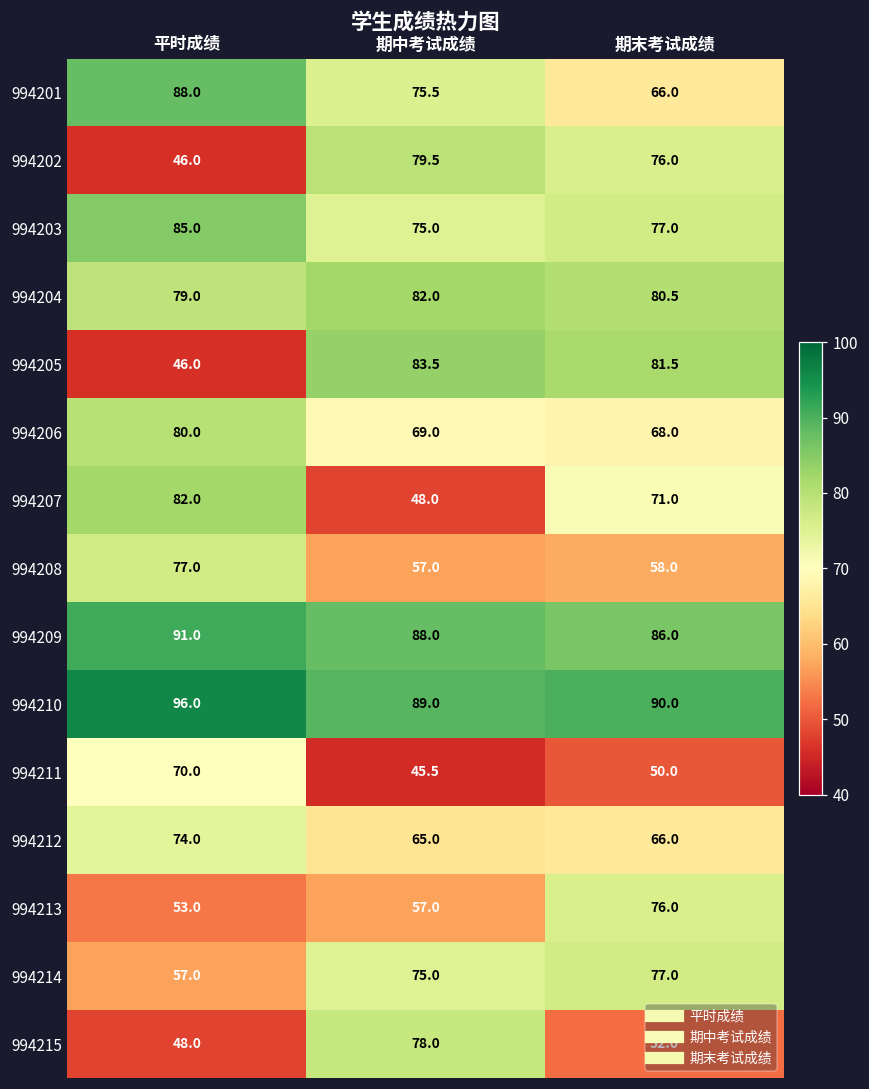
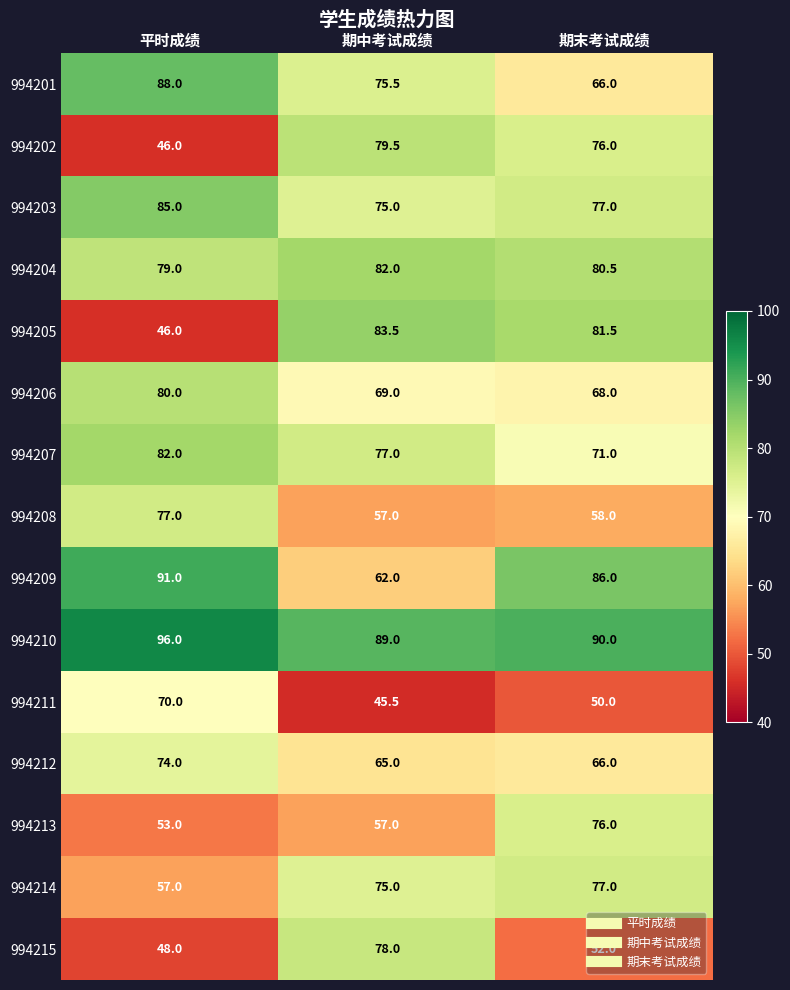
  {
    "994201": {
      "平时成绩": 88.0,
      "期中考试成绩": 75.5,
      "期末考试成绩": 66.0
    },
    "994202": {
      "平时成绩": 46.0,
      "期中考试成绩": 79.5,
      "期末考试成绩": 76.0
    },
    "994203": {
      "平时成绩": 85.0,
      "期中考试成绩": 75.0,
      "期末考试成绩": 77.0
    },
    "994204": {
      "平时成绩": 79.0,
      "期中考试成绩": 82.0,
      "期末考试成绩": 80.5
    },
    "994205": {
      "平时成绩": 46.0,
      "期中考试成绩": 83.5,
      "期末考试成绩": 81.5
    },
    "994206": {
      "平时成绩": 80.0,
      "期中考试成绩": 69.0,
      "期末考试成绩": 68.0
    },
    "994207": {
      "平时成绩": 82.0,
-     "期中考试成绩": 48.0,
+     "期中考试成绩": 77.0,
      "期末考试成绩": 71.0
    },
    "994208": {
      "平时成绩": 77.0,
      "期中考试成绩": 57.0,
      "期末考试成绩": 58.0
    },
    "994209": {
      "平时成绩": 91.0,
-     "期中考试成绩": 88.0,
+     "期中考试成绩": 62.0,
      "期末考试成绩": 86.0
    },
    "994210": {
      "平时成绩": 96.0,
      "期中考试成绩": 89.0,
      "期末考试成绩": 90.0
    },
    "994211": {
      "平时成绩": 70.0,
      "期中考试成绩": 45.5,
      "期末考试成绩": 50.0
    },
    "994212": {
      "平时成绩": 74.0,
      "期中考试成绩": 65.0,
      "期末考试成绩": 66.0
    },
    "994213": {
      "平时成绩": 53.0,
      "期中考试成绩": 57.0,
      "期末考试成绩": 76.0
    },
    "994214": {
      "平时成绩": 57.0,
      "期中考试成绩": 75.0,
      "期末考试成绩": 77.0
    },
    "994215": {
      "平时成绩": 48.0,
      "期中考试成绩": 78.0
    }
  }
